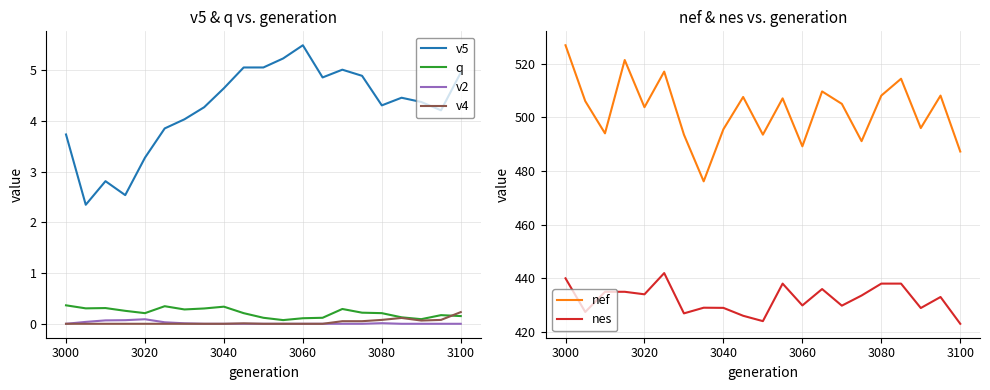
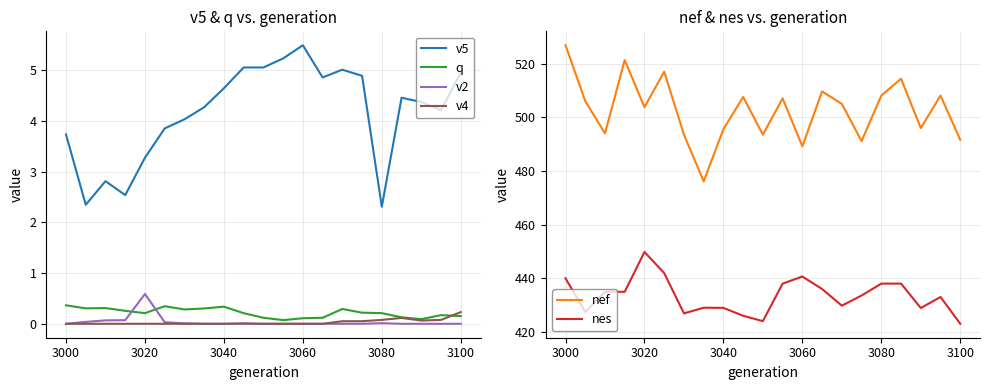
  {
    "v5 & q vs. generation": {
      "v5": {
        "3000": 3.7,
        "3020": 3.3,
        "3040": 4.6,
        "3060": 5.5,
-       "3080": 4.3
+       "3080": 2.3
      },
      "q": {
        "3000": 0.4,
        "3020": 0.2,
        "3040": 0.3,
        "3060": 0.1,
        "3080": 0.2,
        "3100": 0.2
      },
      "v2": {
-       "3020": 0.1,
+       "3020": 0.6,
        "3080": 0.0,
        "3100": 0.0
      },
      "v4": {
        "3020": 0.0,
        "3080": 0.1,
        "3100": 0.2
      }
    },
    "nef & nes vs. generation": {
      "nef": {
        "3000": 527,
        "3020": 504,
        "3040": 496,
        "3060": 489,
        "3080": 508,
-       "3100": 487
+       "3100": 492
      },
      "nes": {
        "3000": 440,
-       "3020": 434,
+       "3020": 450,
        "3040": 429,
-       "3060": 430,
+       "3060": 441,
        "3080": 438,
        "3100": 423
      }
    }
  }
